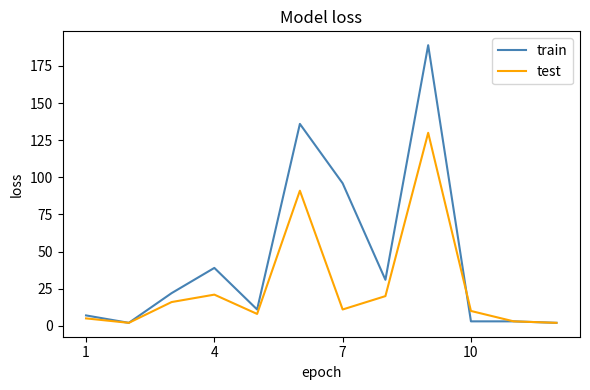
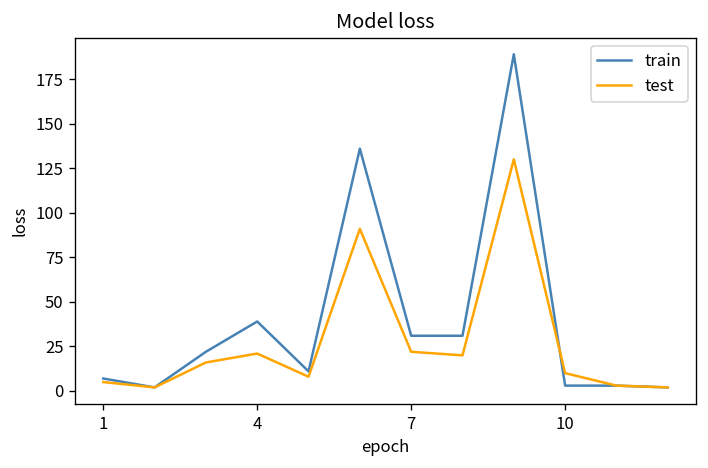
  {
    "train": {
      "1": 7,
      "4": 39,
-     "7": 96,
+     "7": 31,
      "10": 3
    },
    "test": {
      "1": 5,
      "4": 21,
-     "7": 11,
+     "7": 22,
      "10": 10
    }
  }
